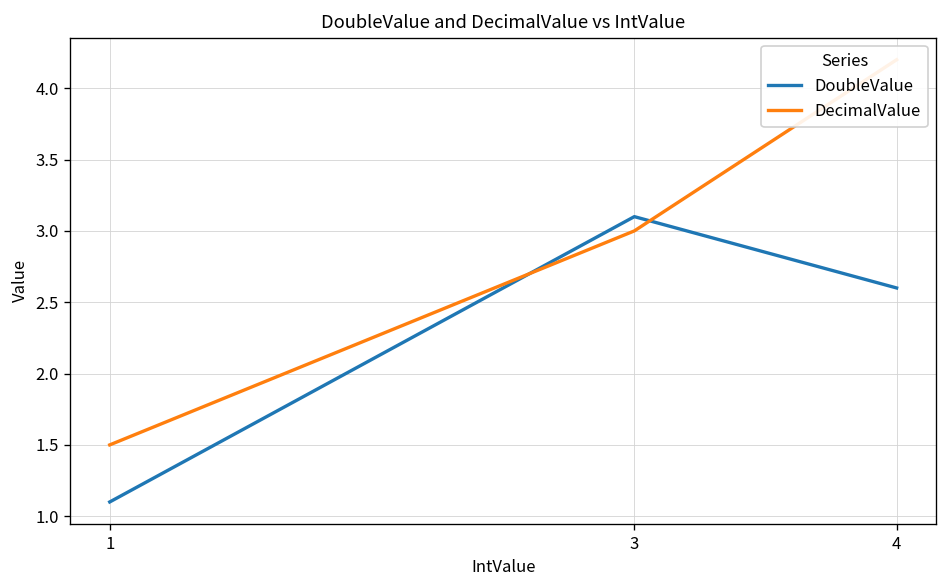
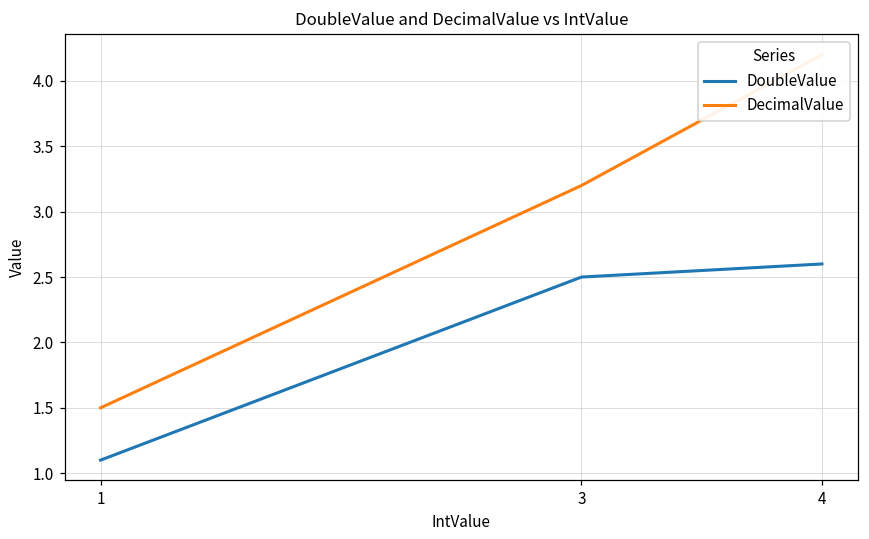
  {
    "DoubleValue": {
      "1": 1.1,
-     "3": 3.1,
+     "3": 2.5,
      "4": 2.6
    },
    "DecimalValue": {
      "1": 1.5,
-     "3": 3.0
+     "3": 3.2
    }
  }
